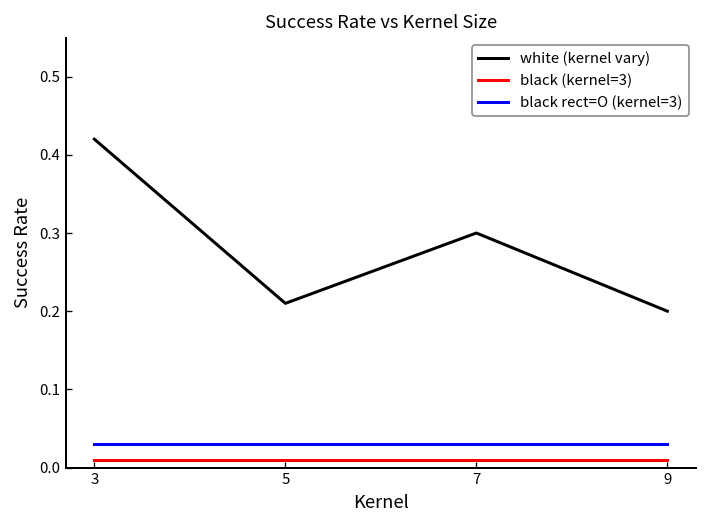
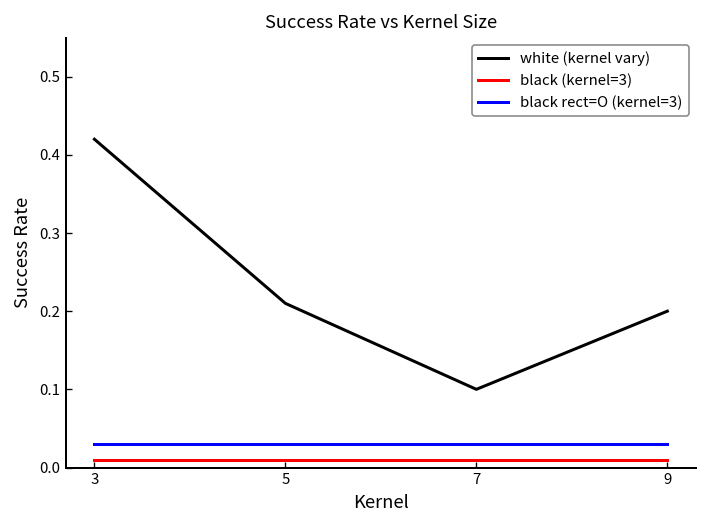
  {
    "white (kernel vary)": {
      "3": 0.42,
      "5": 0.21,
-     "7": 0.3,
+     "7": 0.1,
      "9": 0.2
    },
    "black (kernel=3)": {
      "3": 0.01,
      "5": 0.01,
      "7": 0.01,
      "9": 0.01
    },
    "black rect=O (kernel=3)": {
      "3": 0.03,
      "5": 0.03,
      "7": 0.03,
      "9": 0.03
    }
  }
